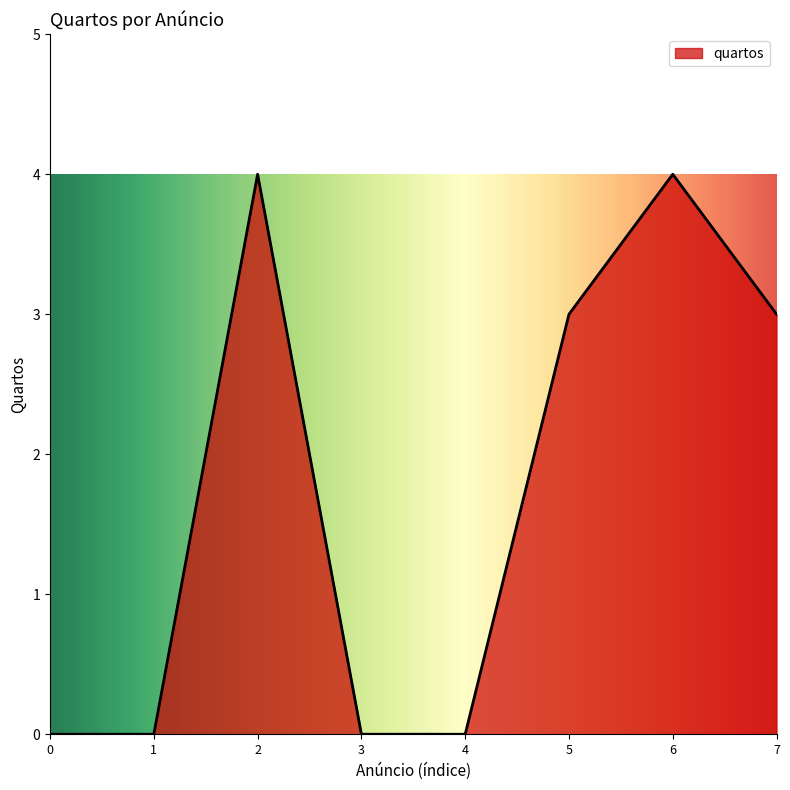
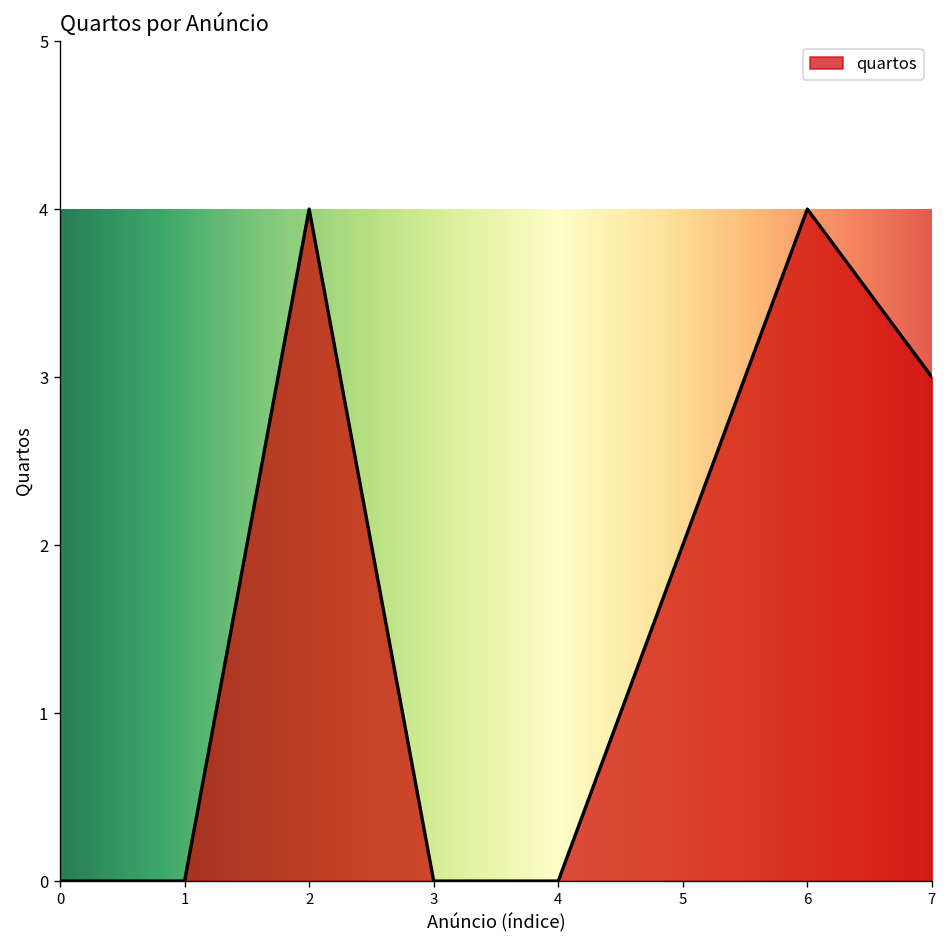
  {
    "0": 0,
    "1": 0,
    "2": 4,
    "3": 0,
    "4": 0,
-   "5": 3,
+   "5": 2,
    "6": 4,
    "7": 3
  }
